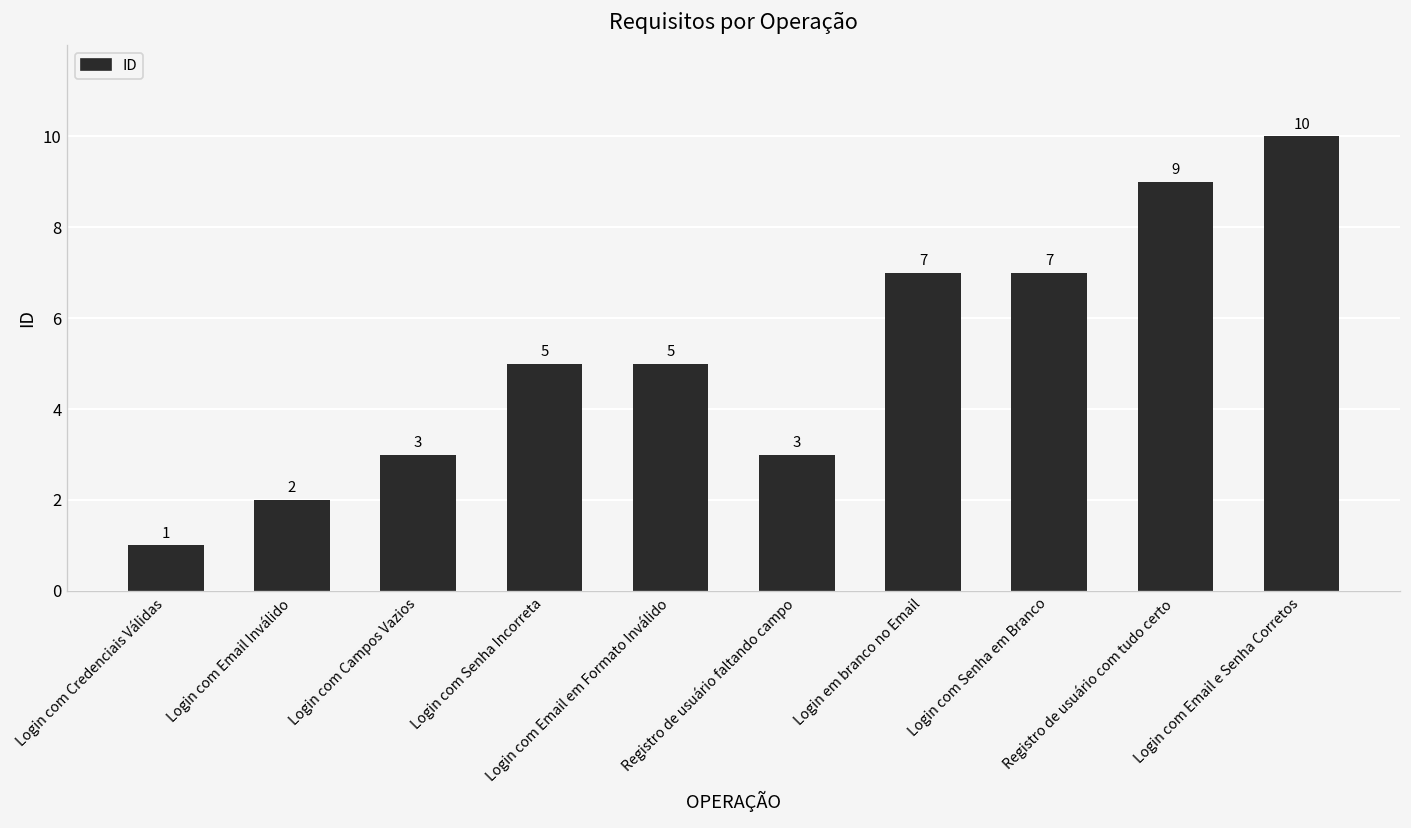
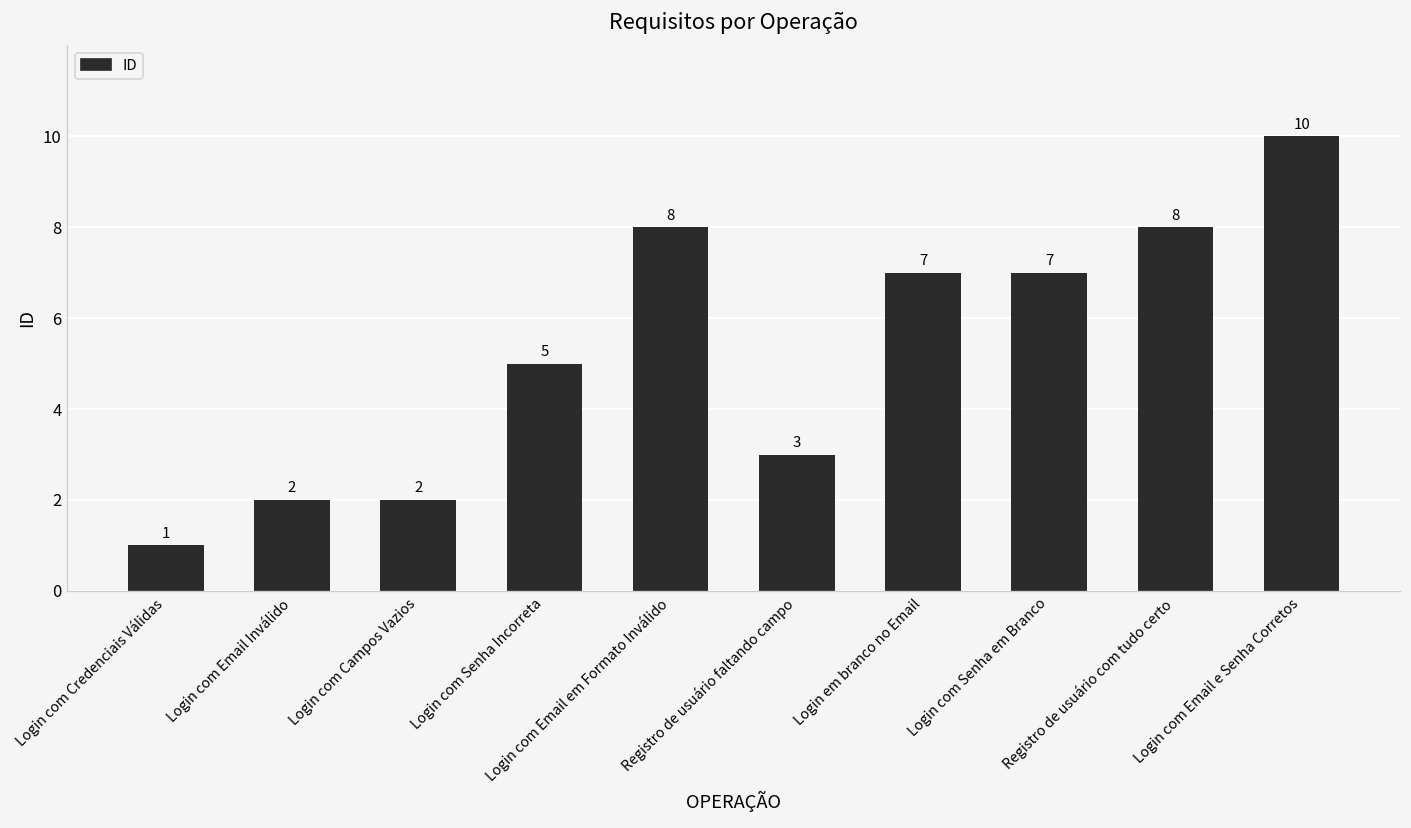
  {
    "Login com Credenciais Válidas": 1,
    "Login com Email Inválido": 2,
-   "Login com Campos Vazios": 3,
+   "Login com Campos Vazios": 2,
    "Login com Senha Incorreta": 5,
-   "Login com Email em Formato Inválido": 5,
+   "Login com Email em Formato Inválido": 8,
    "Registro de usuário faltando campo": 3,
    "Login em branco no Email": 7,
    "Login com Senha em Branco": 7,
-   "Registro de usuário com tudo certo": 9,
+   "Registro de usuário com tudo certo": 8,
    "Login com Email e Senha Corretos": 10
  }
